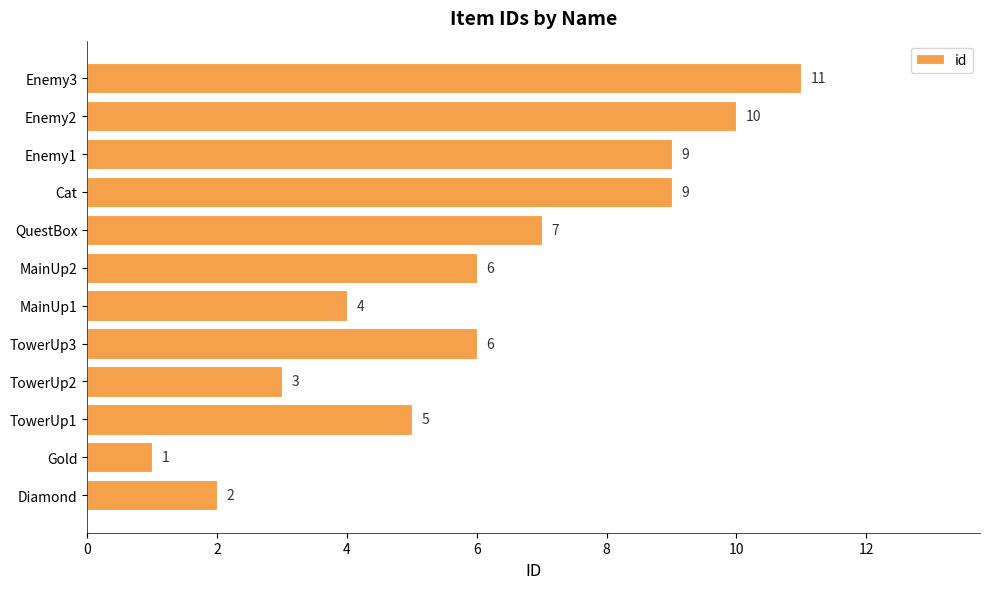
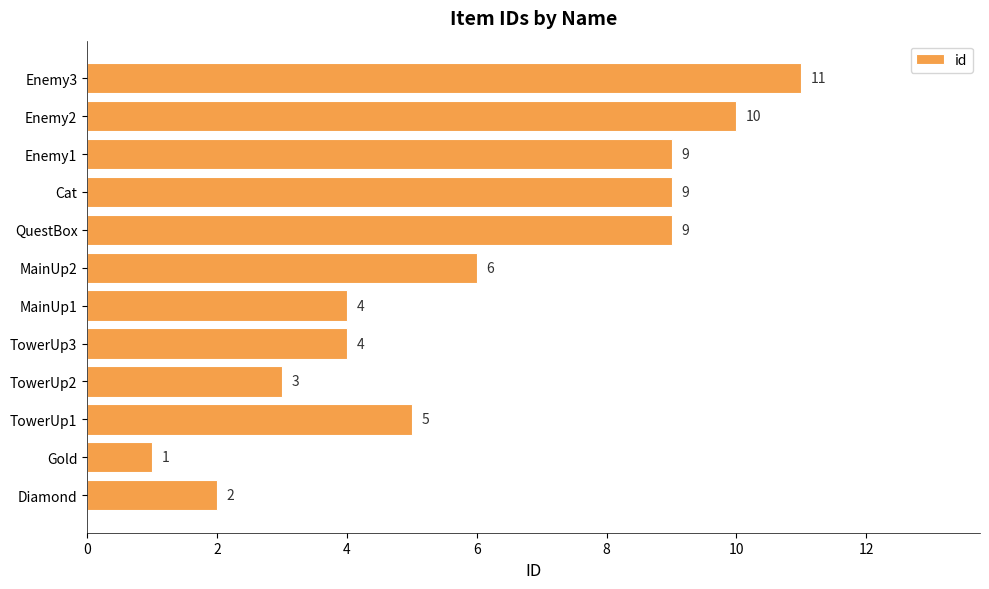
  {
    "Enemy3": 11,
    "Enemy2": 10,
    "Enemy1": 9,
    "Cat": 9,
-   "QuestBox": 7,
+   "QuestBox": 9,
    "MainUp2": 6,
    "MainUp1": 4,
-   "TowerUp3": 6,
+   "TowerUp3": 4,
    "TowerUp2": 3,
    "TowerUp1": 5,
    "Gold": 1,
    "Diamond": 2
  }
